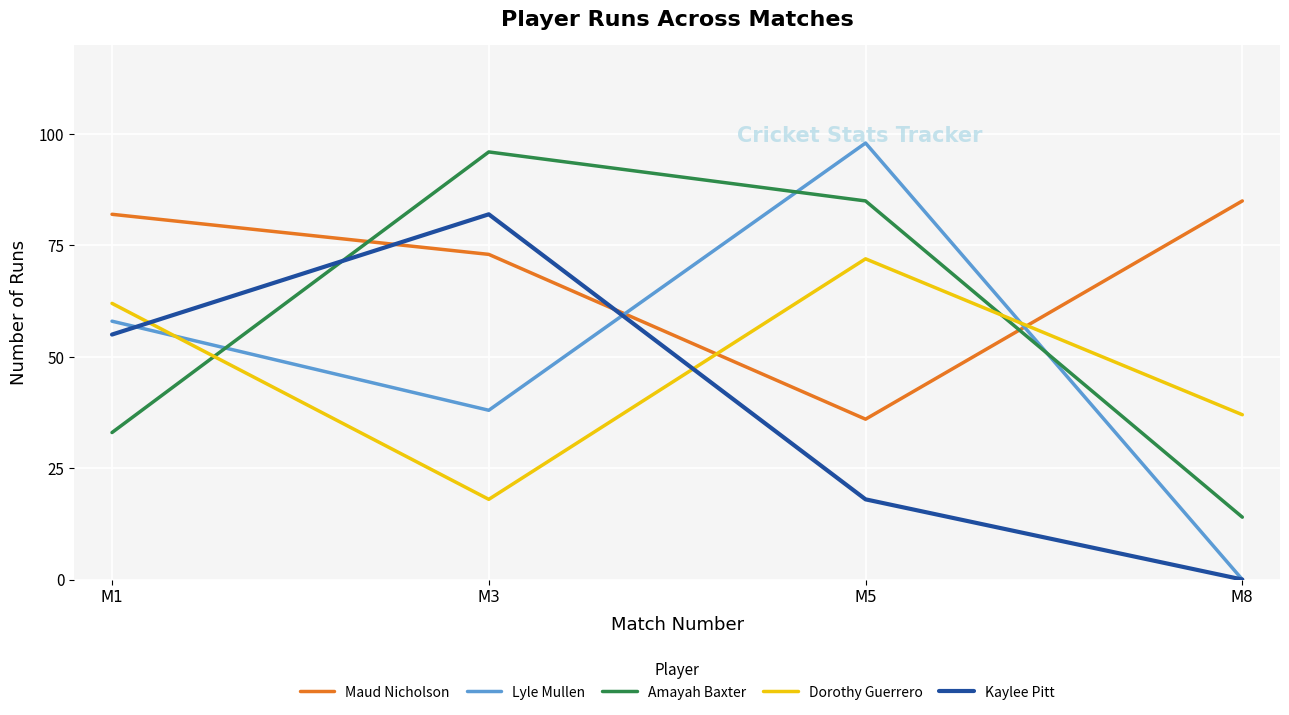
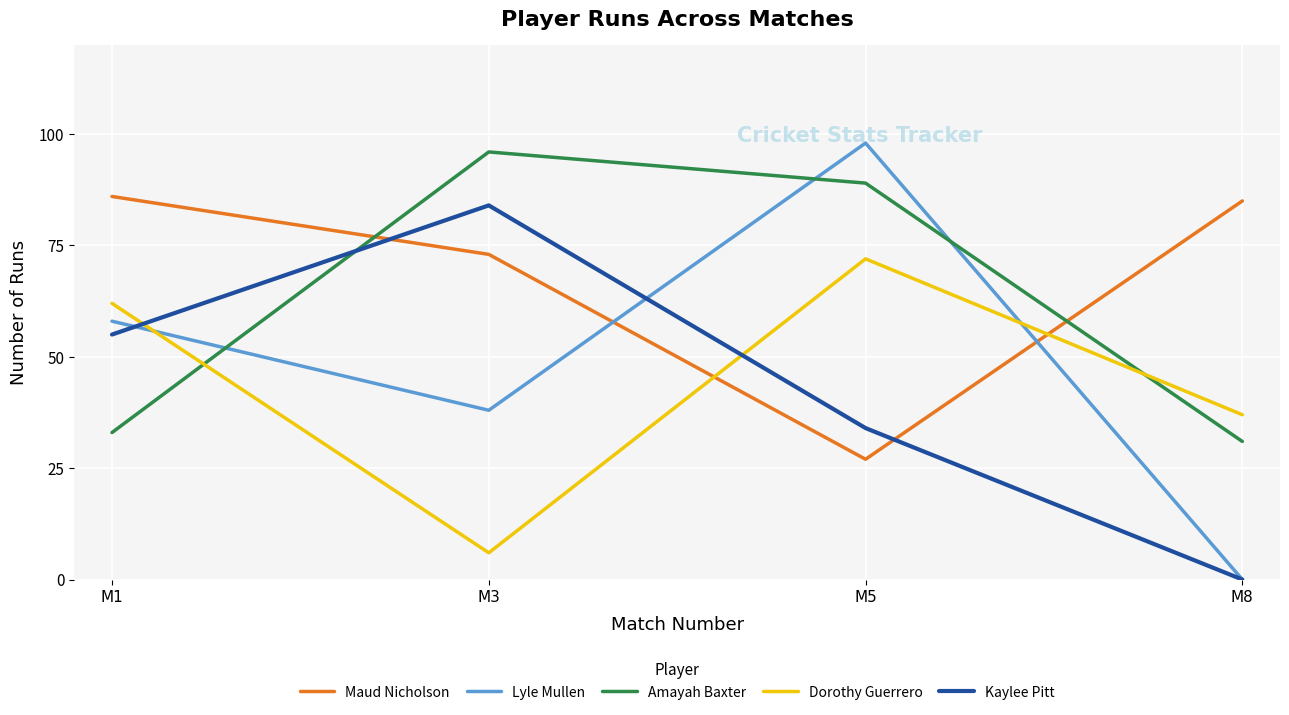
  {
    "Maud Nicholson": {
-     "M1": 82,
+     "M1": 86,
      "M3": 73,
-     "M5": 36,
+     "M5": 27,
      "M8": 85
    },
    "Lyle Mullen": {
      "M1": 58,
      "M3": 38,
      "M5": 98
    },
    "Amayah Baxter": {
      "M1": 33,
      "M3": 96,
-     "M5": 85,
-     "M8": 14
+     "M5": 89,
+     "M8": 31
    },
    "Dorothy Guerrero": {
      "M1": 62,
-     "M3": 18,
+     "M3": 6,
      "M5": 72,
      "M8": 37
    },
    "Kaylee Pitt": {
      "M1": 55,
-     "M3": 82,
-     "M5": 18
+     "M3": 84,
+     "M5": 34
    }
  }
